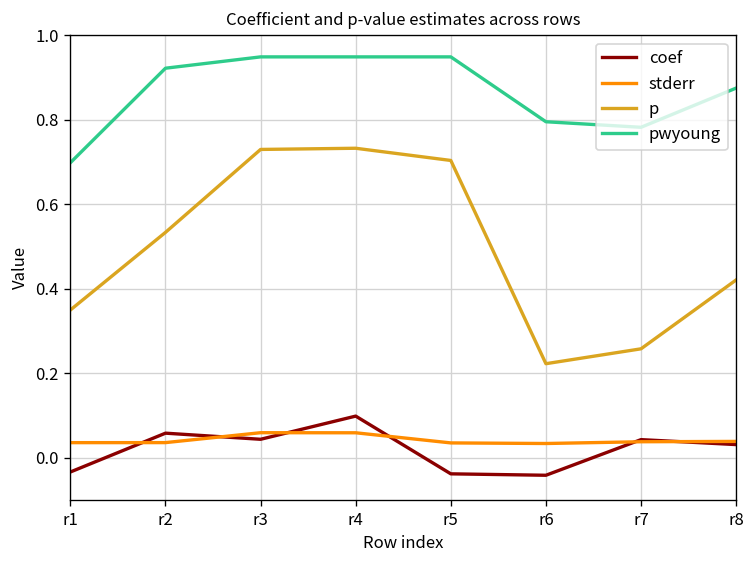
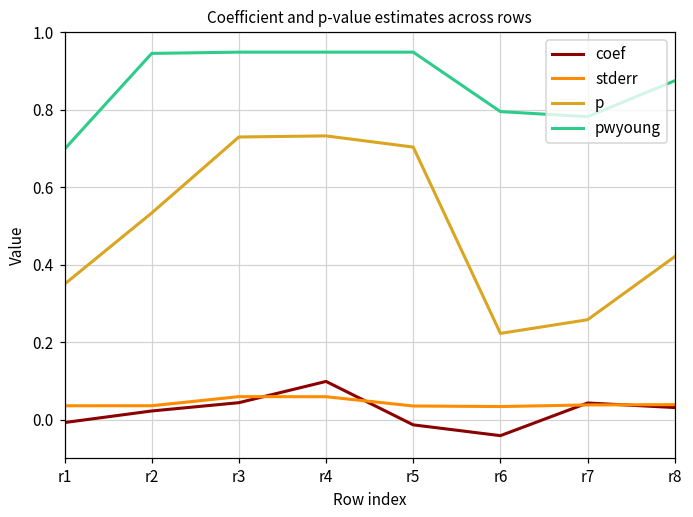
  {
    "coef": {
-     "r1": -0.03,
-     "r2": 0.06,
+     "r1": -0.01,
+     "r2": 0.02,
      "r3": 0.04,
      "r4": 0.10,
-     "r5": -0.04,
+     "r5": -0.01,
      "r6": -0.04,
      "r8": 0.03
    },
    "pwyoung": {
      "r1": 0.70,
-     "r2": 0.92,
+     "r2": 0.95,
      "r3": 0.95,
      "r4": 0.95,
      "r5": 0.95,
      "r6": 0.80,
      "r8": 0.87
    }
  }
